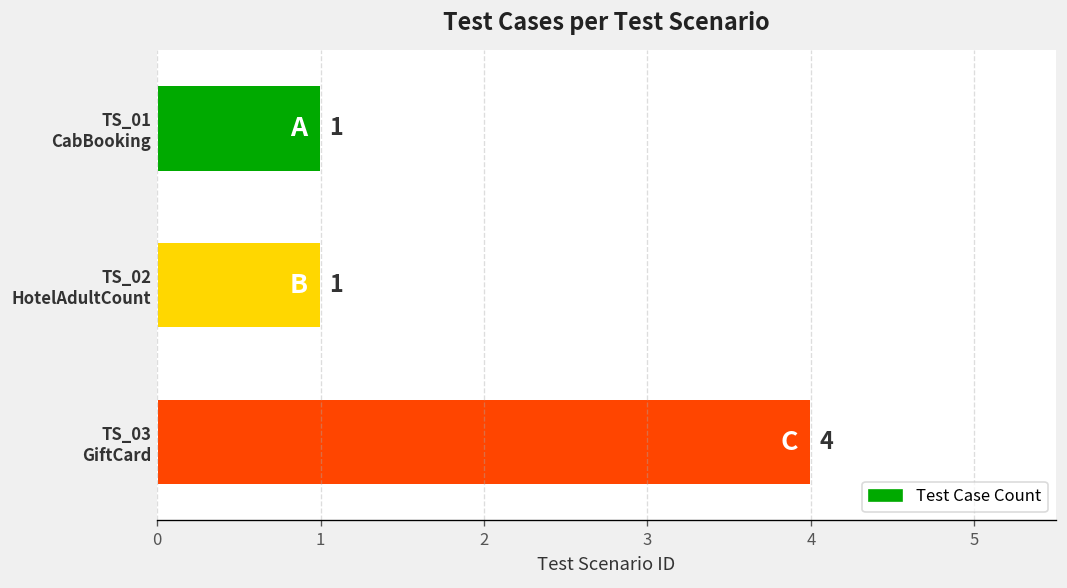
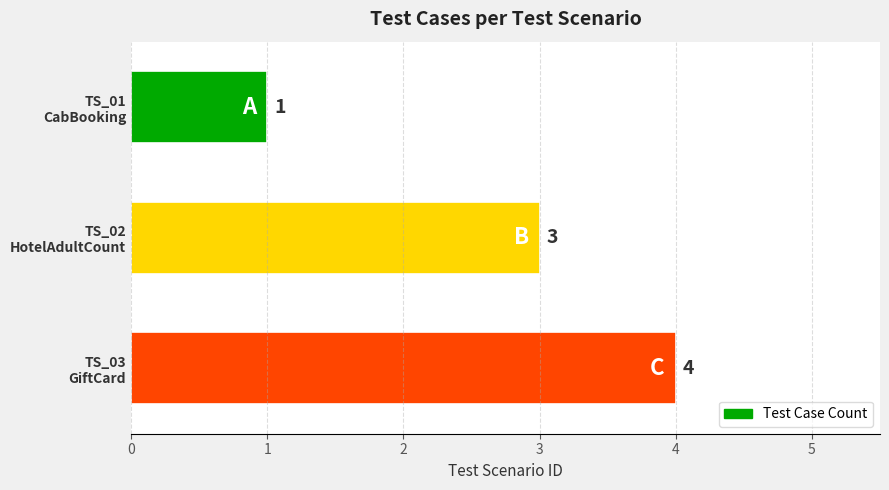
  {
    "TS_01 CabBooking": 1,
-   "TS_02 HotelAdultCount": 1,
+   "TS_02 HotelAdultCount": 3,
    "TS_03 GiftCard": 4
  }
